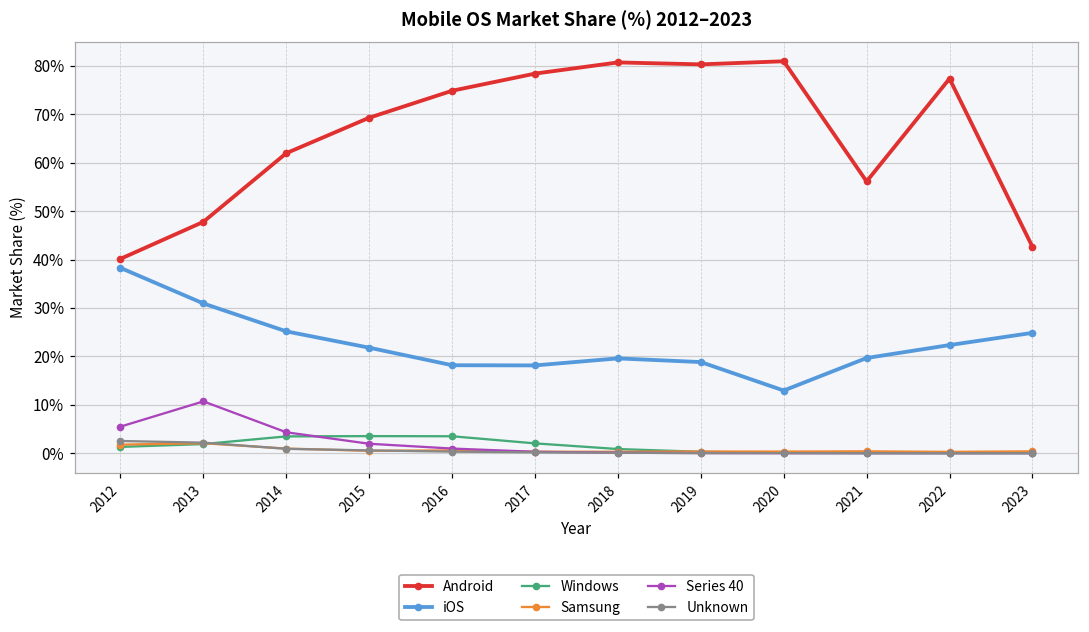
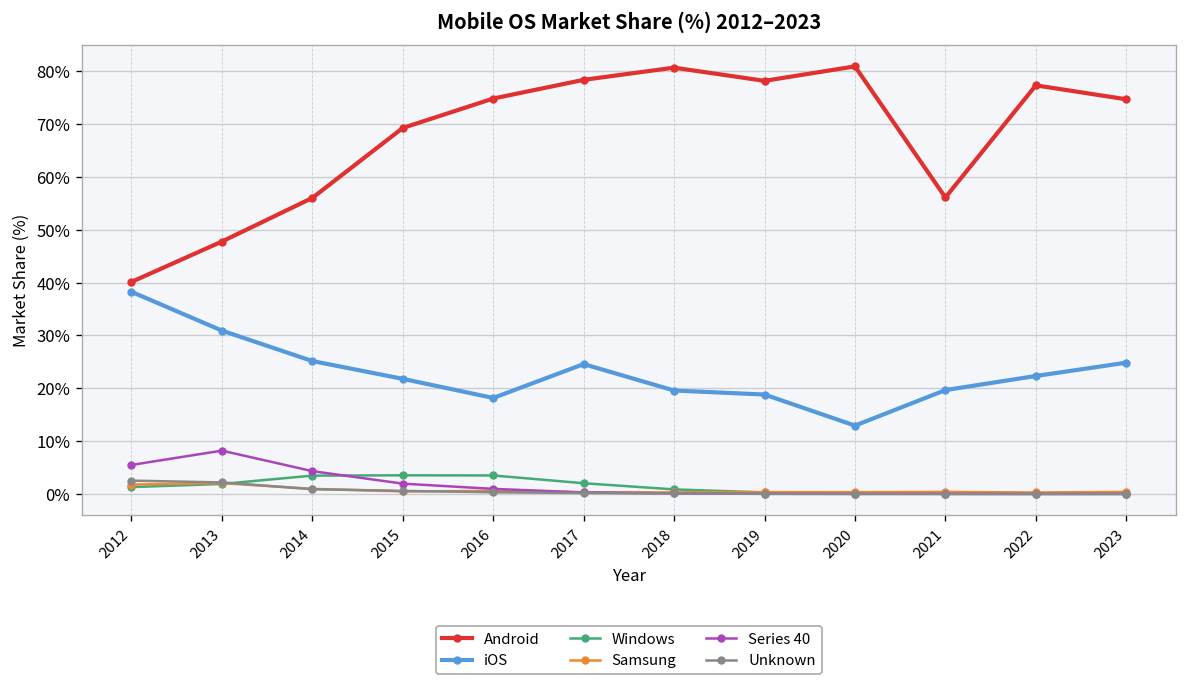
  {
    "Android": {
      "2012": "40%",
      "2013": "48%",
-     "2014": "62%",
+     "2014": "56%",
      "2015": "69%",
      "2016": "75%",
      "2017": "78%",
      "2018": "81%",
-     "2019": "80%",
+     "2019": "78%",
      "2020": "81%",
      "2021": "56%",
      "2022": "77%",
-     "2023": "43%"
+     "2023": "75%"
    },
    "iOS": {
      "2012": "38%",
      "2013": "31%",
      "2014": "25%",
      "2015": "22%",
      "2016": "18%",
-     "2017": "18%",
+     "2017": "25%",
      "2018": "20%",
      "2019": "19%",
      "2020": "13%",
      "2021": "20%",
      "2022": "22%",
      "2023": "25%"
    },
    "Windows": {
      "2014": "3%",
      "2015": "4%",
      "2016": "4%",
      "2017": "2%"
    },
    "Series 40": {
      "2012": "5%",
-     "2013": "11%",
+     "2013": "8%",
      "2014": "4%",
      "2015": "2%"
    },
    "Unknown": {
      "2012": "3%"
    }
  }
